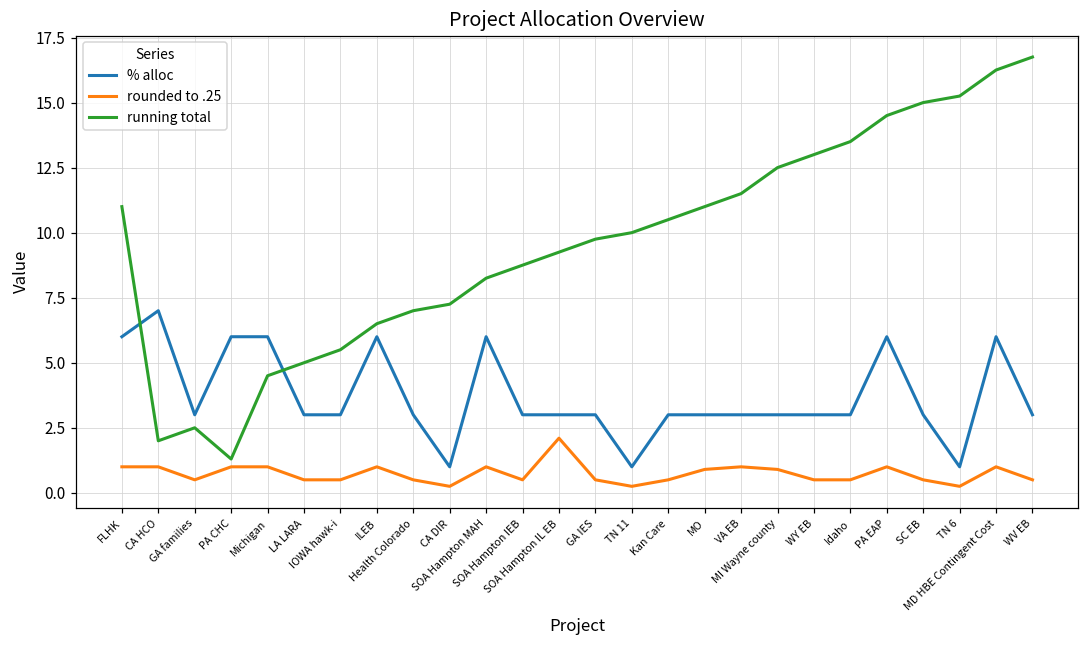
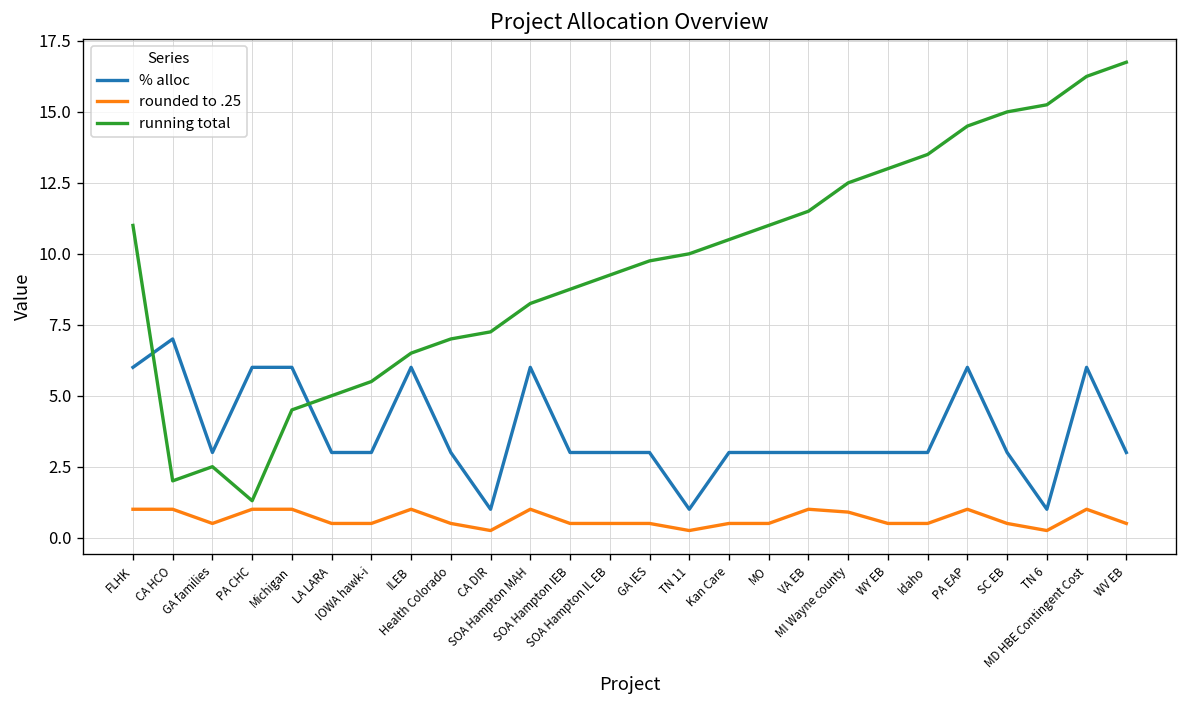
  {
    "% alloc": {
      "FLHK": 6.0,
      "CA HCO": 7.0,
      "GA families": 3.0,
      "PA CHC": 6.0,
      "Michigan": 6.0,
      "LA LARA": 3.0,
      "IOWA hawk-i": 3.0,
      "ILEB": 6.0,
      "Health Colorado": 3.0,
      "CA DIR": 1.0,
      "SOA Hampton MAH": 6.0,
      "SOA Hampton IEB": 3.0,
      "SOA Hampton IL EB": 3.0,
      "GA IES": 3.0,
      "TN 11": 1.0,
      "Kan Care": 3.0,
      "MO": 3.0,
      "VA EB": 3.0,
      "MI Wayne county": 3.0,
      "WY EB": 3.0,
      "Idaho": 3.0,
      "PA EAP": 6.0,
      "SC EB": 3.0,
      "TN 6": 1.0,
      "MD HBE Contingent Cost": 6.0,
      "WV EB": 3.0
    },
    "rounded to .25": {
      "FLHK": 1.0,
      "CA HCO": 1.0,
      "GA families": 0.5,
      "PA CHC": 1.0,
      "Michigan": 1.0,
      "LA LARA": 0.5,
      "IOWA hawk-i": 0.5,
      "ILEB": 1.0,
      "Health Colorado": 0.5,
      "CA DIR": 0.3,
      "SOA Hampton MAH": 1.0,
      "SOA Hampton IEB": 0.5,
-     "SOA Hampton IL EB": 2.1,
+     "SOA Hampton IL EB": 0.5,
      "GA IES": 0.5,
      "TN 11": 0.3,
      "Kan Care": 0.5,
-     "MO": 0.9,
+     "MO": 0.5,
      "VA EB": 1.0,
      "MI Wayne county": 0.9,
      "WY EB": 0.5,
      "Idaho": 0.5,
      "PA EAP": 1.0,
      "SC EB": 0.5,
      "TN 6": 0.3,
      "MD HBE Contingent Cost": 1.0,
      "WV EB": 0.5
    },
    "running total": {
      "FLHK": 11.0,
      "CA HCO": 2.0,
      "GA families": 2.5,
      "PA CHC": 1.3,
      "Michigan": 4.5,
      "LA LARA": 5.0,
      "IOWA hawk-i": 5.5,
      "ILEB": 6.5,
      "Health Colorado": 7.0,
      "CA DIR": 7.3,
      "SOA Hampton MAH": 8.3,
      "SOA Hampton IEB": 8.8,
      "SOA Hampton IL EB": 9.3,
      "GA IES": 9.8,
      "TN 11": 10.0,
      "Kan Care": 10.5,
      "MO": 11.0,
      "VA EB": 11.5,
      "MI Wayne county": 12.5,
      "WY EB": 13.0,
      "Idaho": 13.5,
      "PA EAP": 14.5,
      "SC EB": 15.0,
      "TN 6": 15.3,
      "MD HBE Contingent Cost": 16.3,
      "WV EB": 16.8
    }
  }
